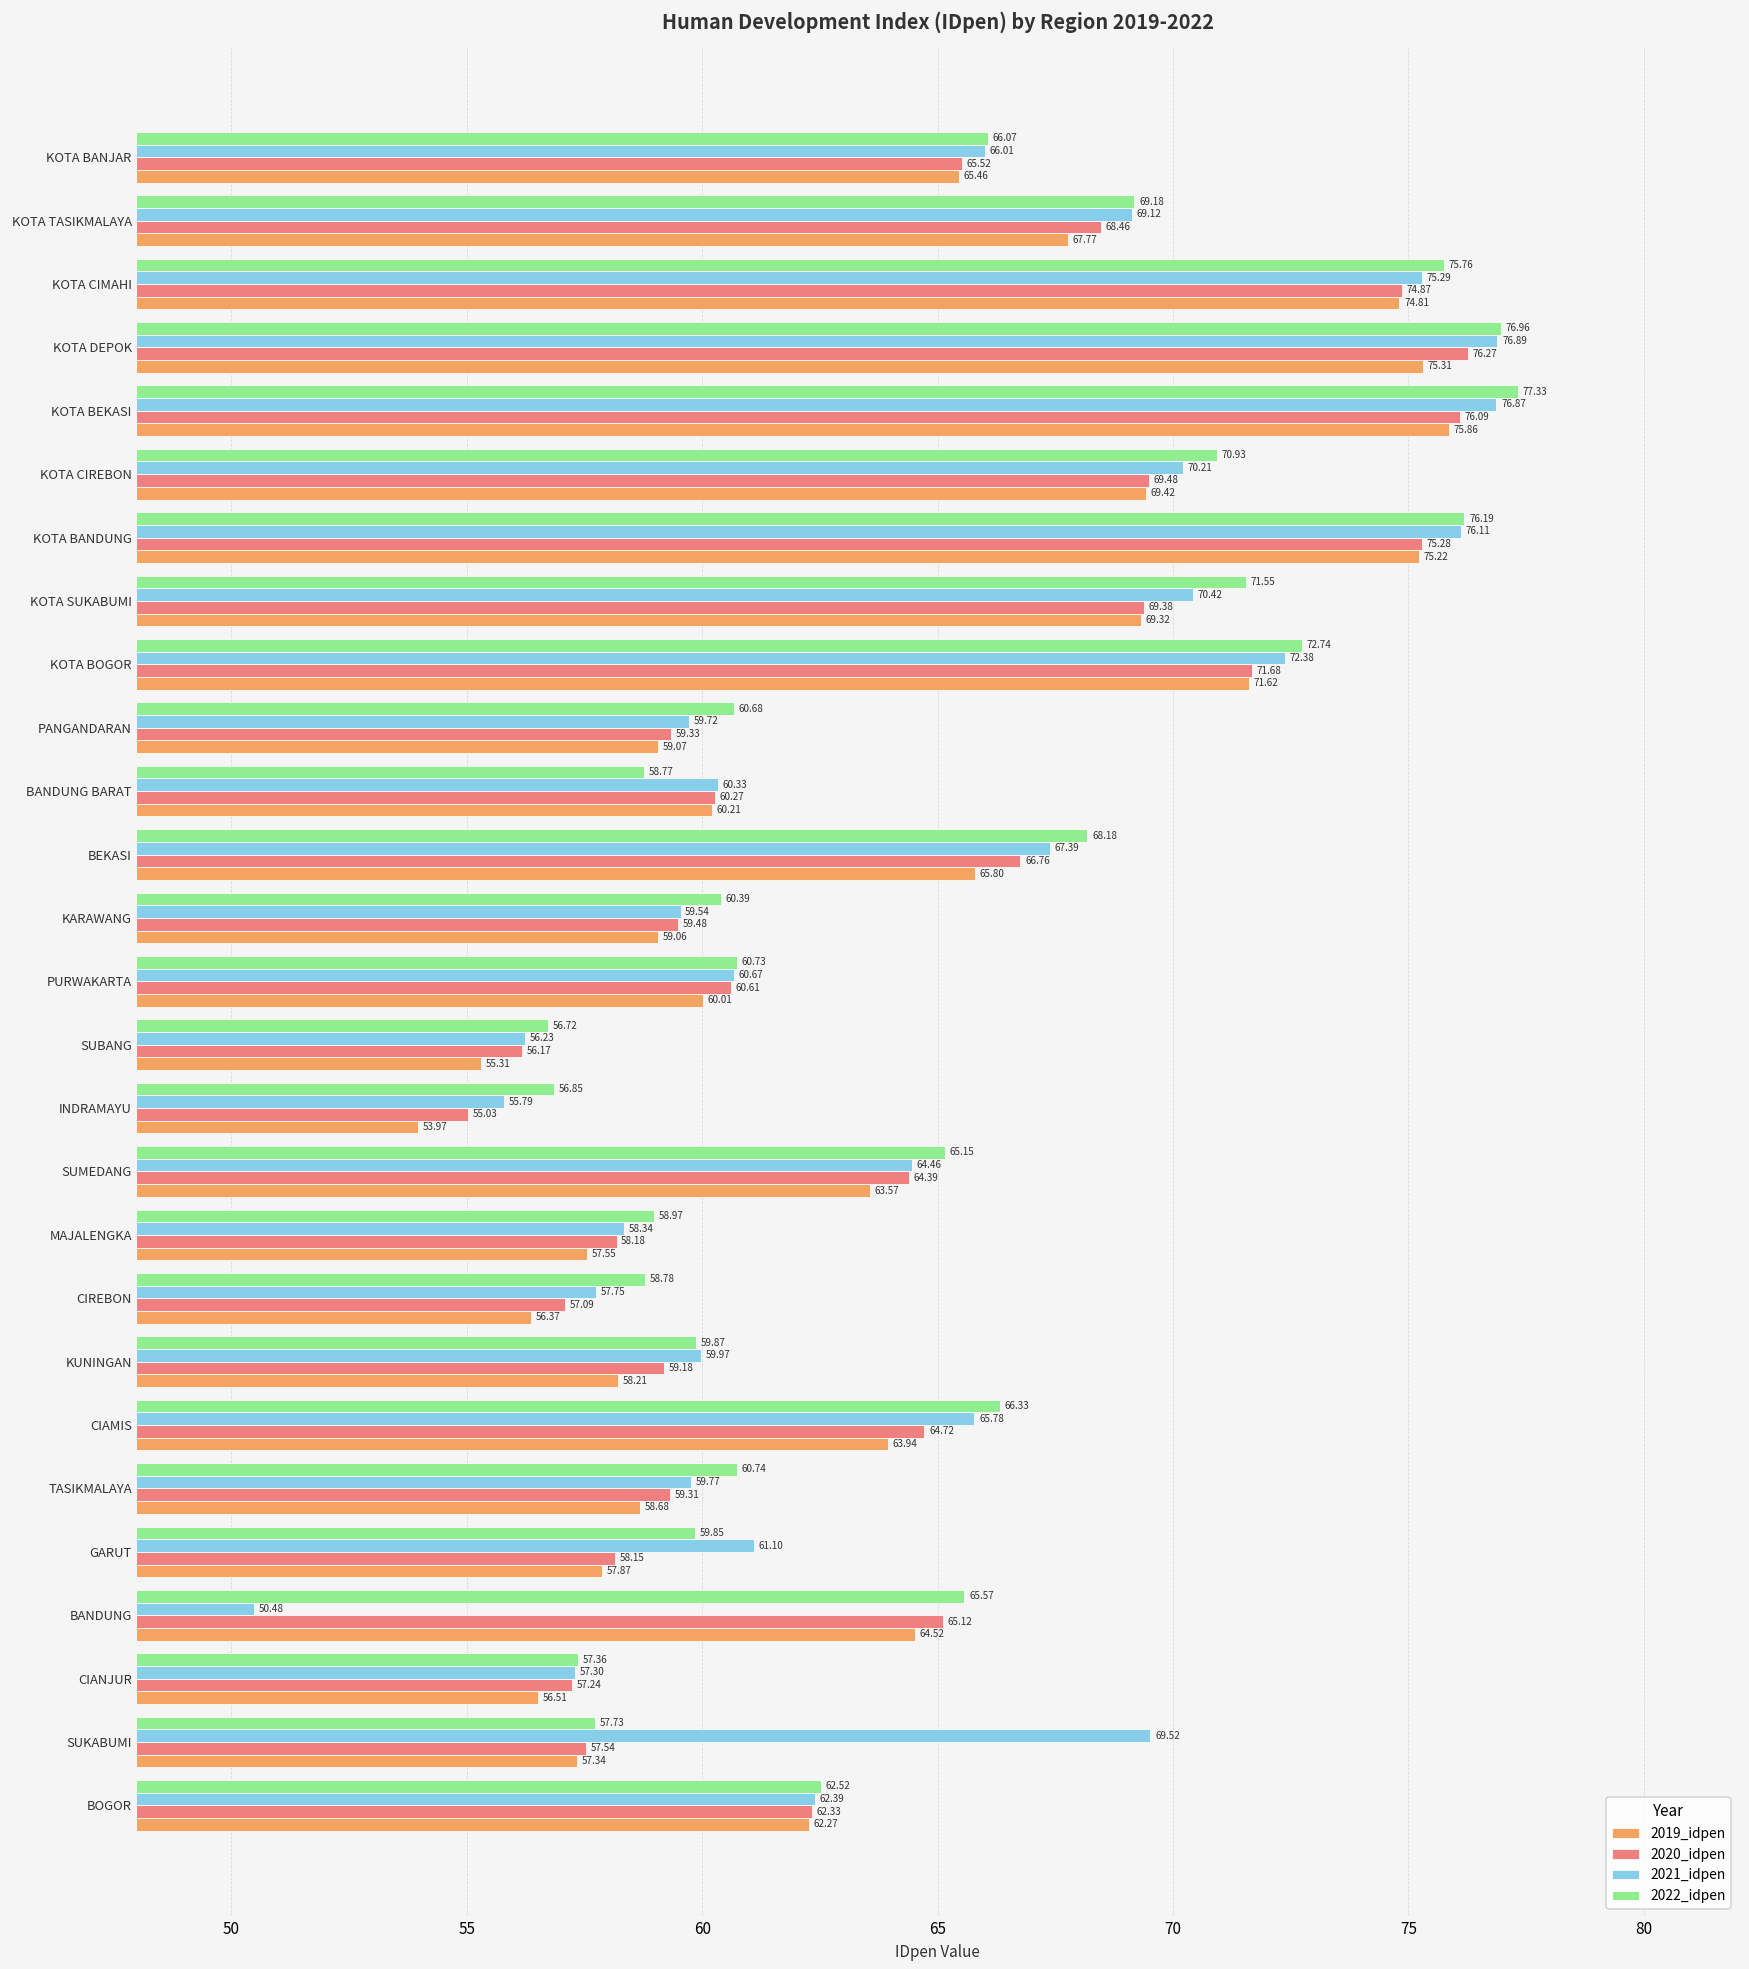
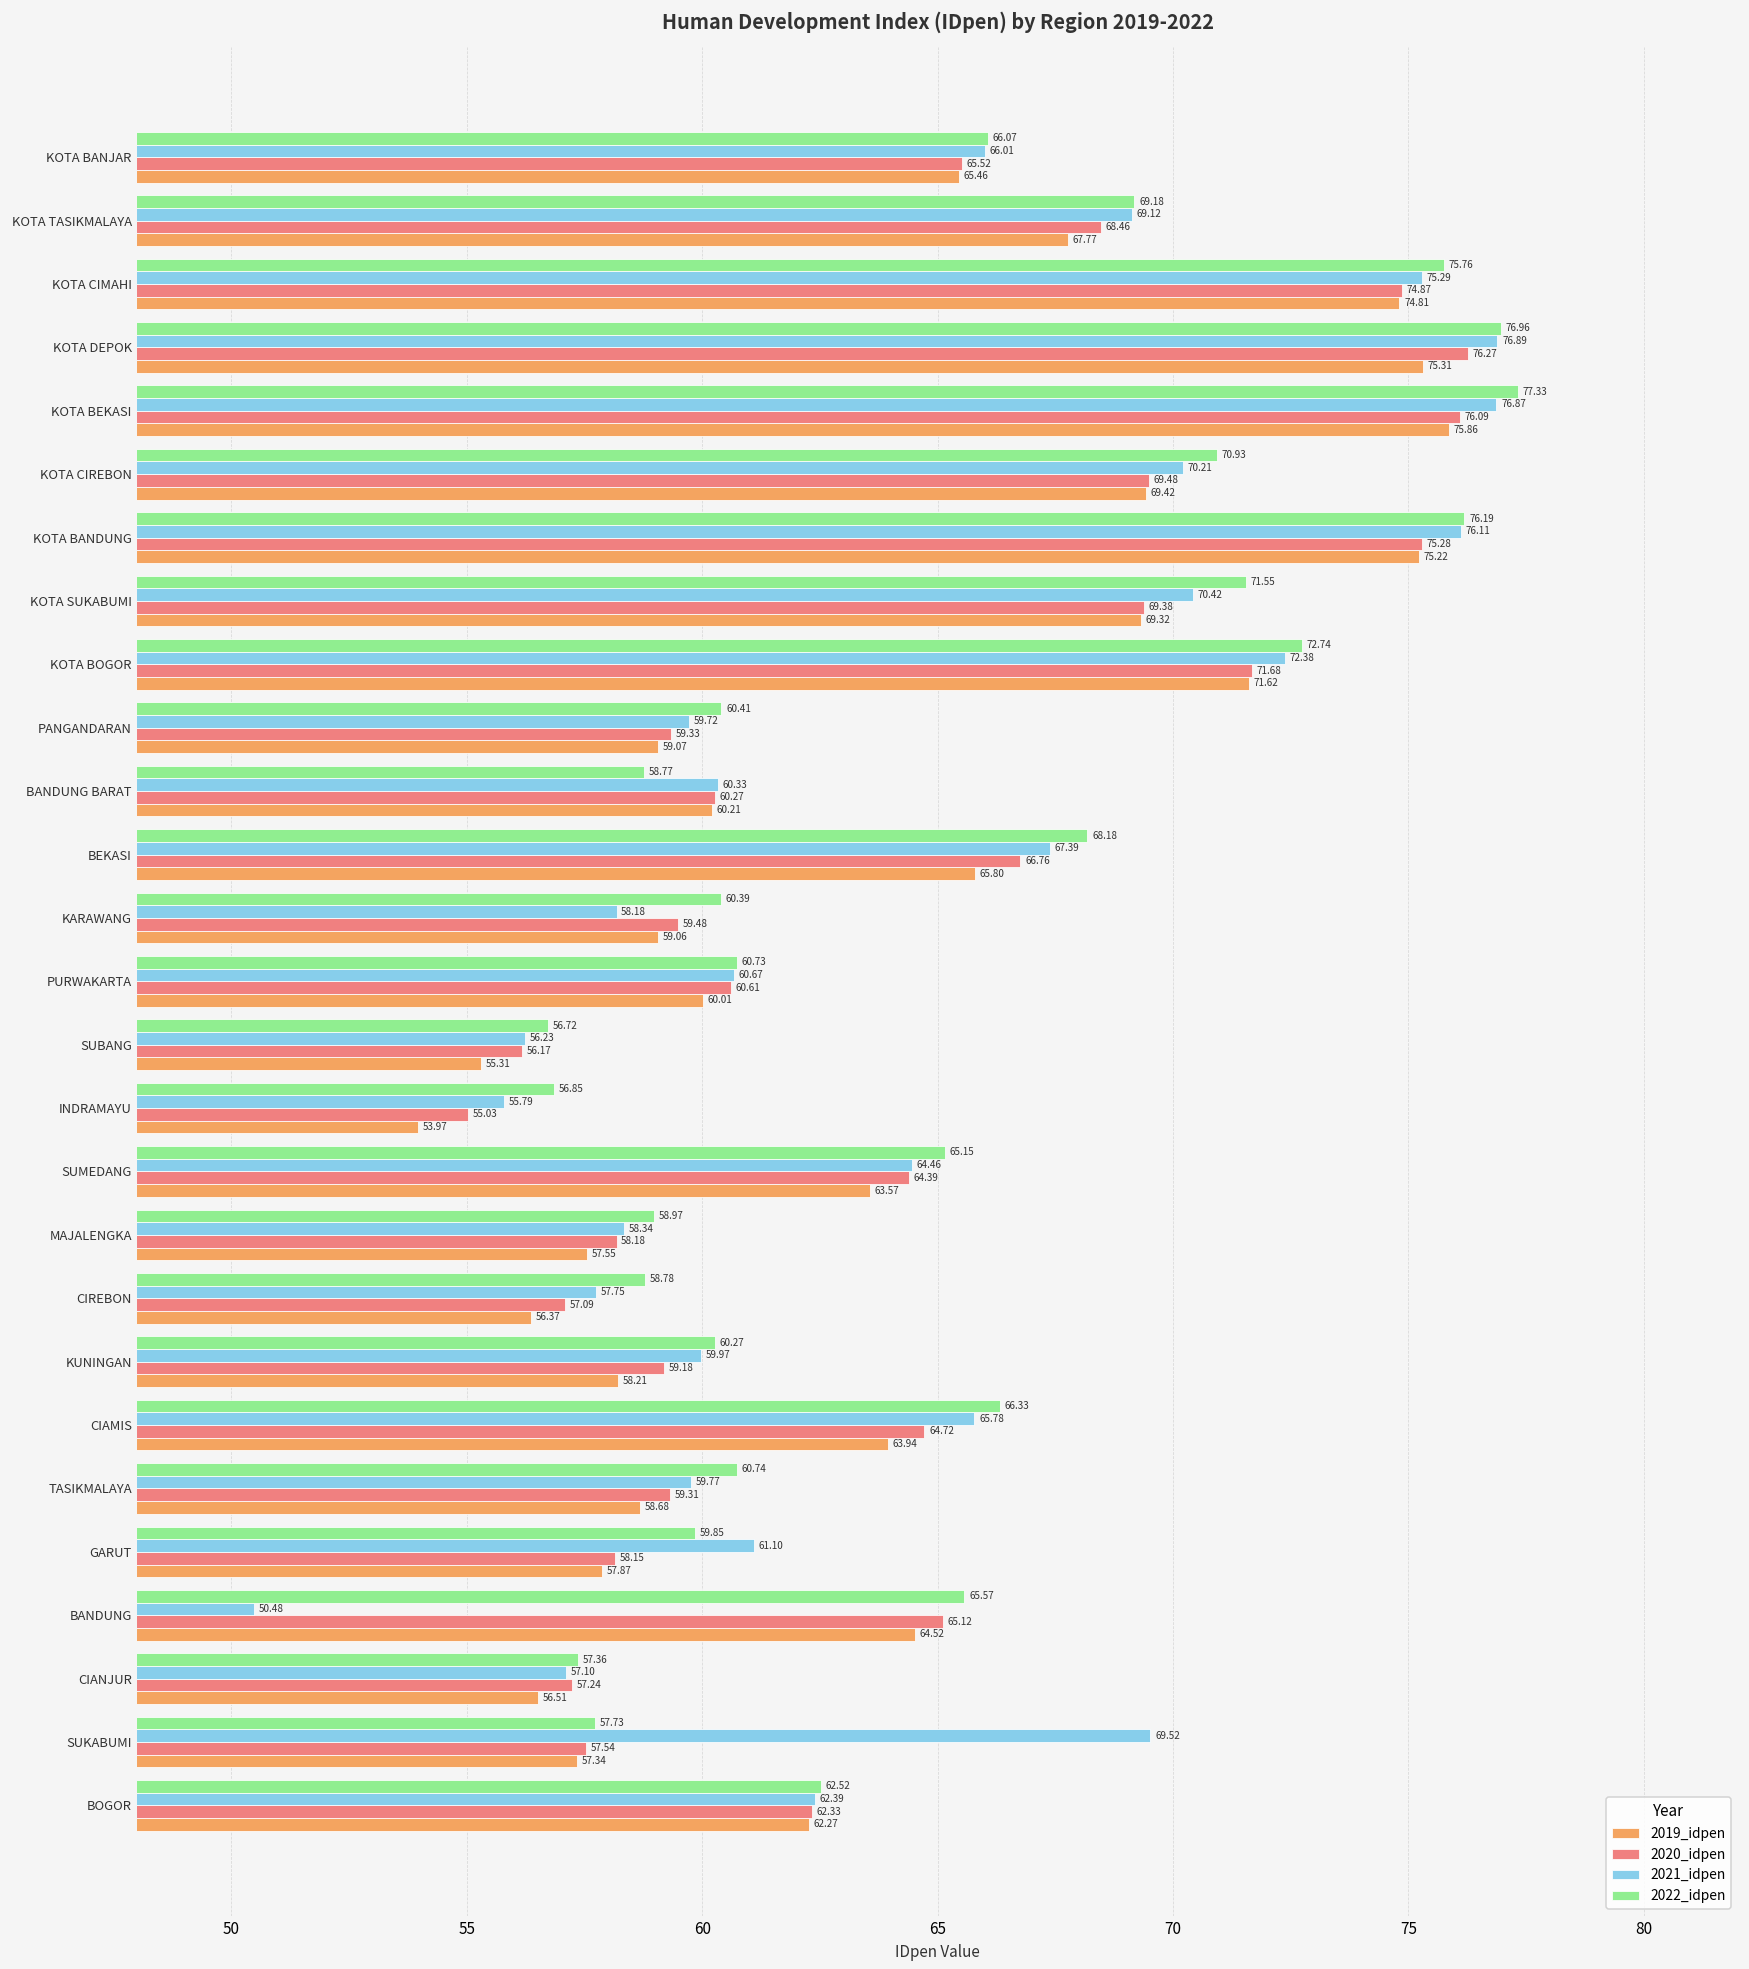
  {
    "2021_idpen": {
      "KOTA BANJAR": 66.01,
      "KOTA TASIKMALAYA": 69.12,
      "KOTA CIMAHI": 75.29,
      "KOTA DEPOK": 76.89,
      "KOTA BEKASI": 76.87,
      "KOTA CIREBON": 70.21,
      "KOTA BANDUNG": 76.11,
      "KOTA SUKABUMI": 70.42,
      "KOTA BOGOR": 72.38,
      "PANGANDARAN": 59.72,
      "BANDUNG BARAT": 60.33,
      "BEKASI": 67.39,
-     "KARAWANG": 59.54,
+     "KARAWANG": 58.18,
      "PURWAKARTA": 60.67,
      "SUBANG": 56.23,
      "INDRAMAYU": 55.79,
      "SUMEDANG": 64.46,
      "MAJALENGKA": 58.34,
      "CIREBON": 57.75,
      "KUNINGAN": 59.97,
      "CIAMIS": 65.78,
      "TASIKMALAYA": 59.77,
      "GARUT": 61.10,
      "BANDUNG": 50.48,
-     "CIANJUR": 57.30,
+     "CIANJUR": 57.10,
      "SUKABUMI": 69.52,
      "BOGOR": 62.39
    },
    "2022_idpen": {
      "KOTA BANJAR": 66.07,
      "KOTA TASIKMALAYA": 69.18,
      "KOTA CIMAHI": 75.76,
      "KOTA DEPOK": 76.96,
      "KOTA BEKASI": 77.33,
      "KOTA CIREBON": 70.93,
      "KOTA BANDUNG": 76.19,
      "KOTA SUKABUMI": 71.55,
      "KOTA BOGOR": 72.74,
-     "PANGANDARAN": 60.68,
+     "PANGANDARAN": 60.41,
      "BANDUNG BARAT": 58.77,
      "BEKASI": 68.18,
      "KARAWANG": 60.39,
      "PURWAKARTA": 60.73,
      "SUBANG": 56.72,
      "INDRAMAYU": 56.85,
      "SUMEDANG": 65.15,
      "MAJALENGKA": 58.97,
      "CIREBON": 58.78,
-     "KUNINGAN": 59.87,
+     "KUNINGAN": 60.27,
      "CIAMIS": 66.33,
      "TASIKMALAYA": 60.74,
      "GARUT": 59.85,
      "BANDUNG": 65.57,
      "CIANJUR": 57.36,
      "SUKABUMI": 57.73,
      "BOGOR": 62.52
    }
  }
